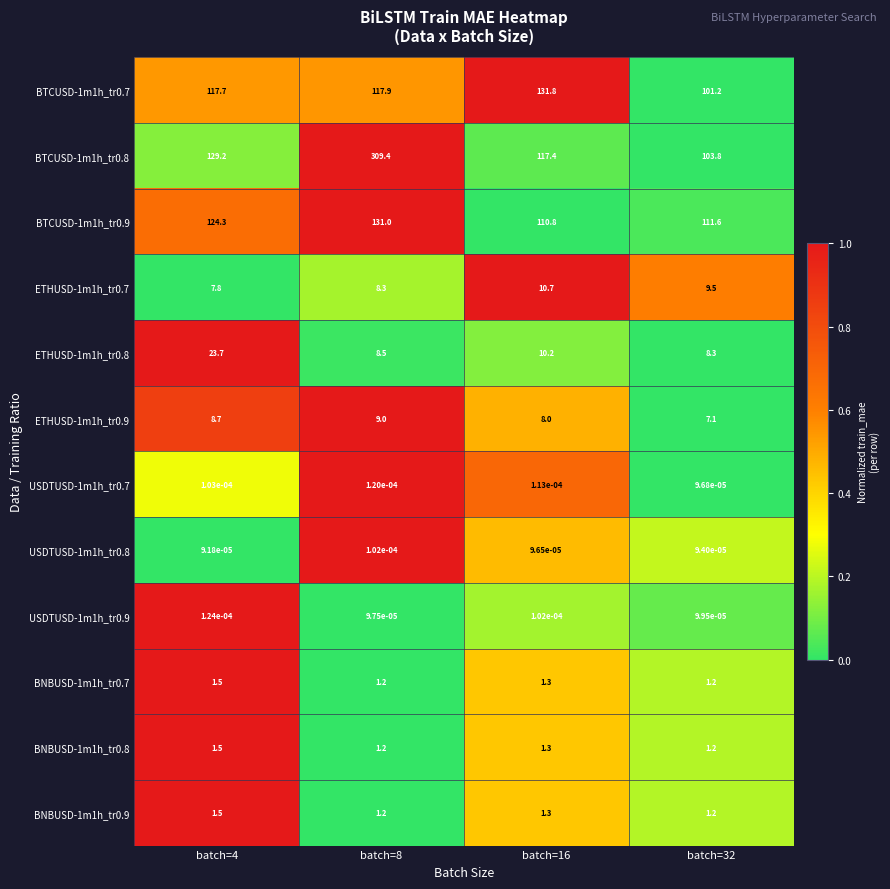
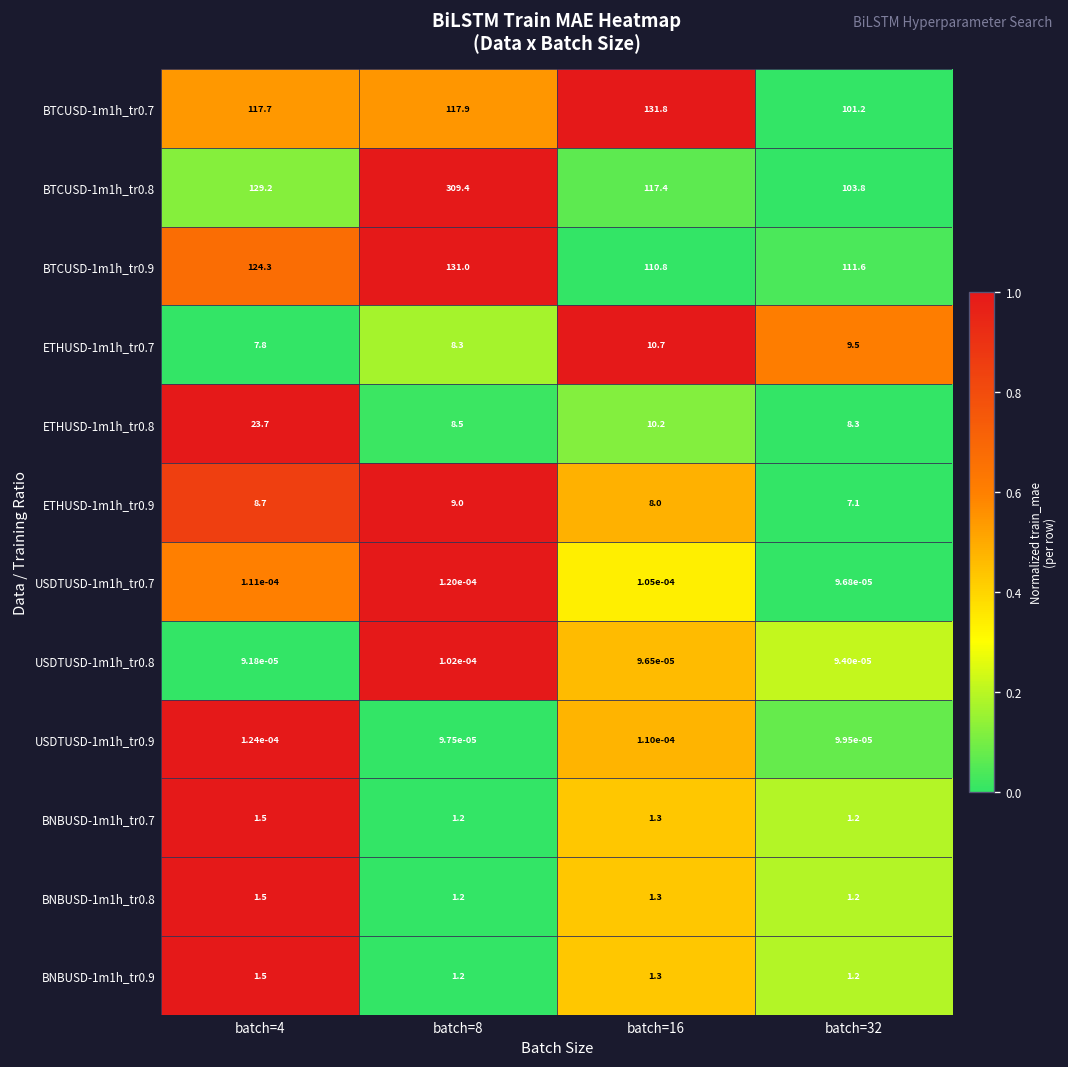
  {
    "BTCUSD-1m1h_tr0.7": {
      "batch=4": "117.7",
      "batch=8": "117.9",
      "batch=16": "131.8",
      "batch=32": "101.2"
    },
    "BTCUSD-1m1h_tr0.8": {
      "batch=4": "129.2",
      "batch=8": "309.4",
      "batch=16": "117.4",
      "batch=32": "103.8"
    },
    "BTCUSD-1m1h_tr0.9": {
      "batch=4": "124.3",
      "batch=8": "131.0",
      "batch=16": "110.8",
      "batch=32": "111.6"
    },
    "ETHUSD-1m1h_tr0.7": {
      "batch=4": "7.8",
      "batch=8": "8.3",
      "batch=16": "10.7",
      "batch=32": "9.5"
    },
    "ETHUSD-1m1h_tr0.8": {
      "batch=4": "23.7",
      "batch=8": "8.5",
      "batch=16": "10.2",
      "batch=32": "8.3"
    },
    "ETHUSD-1m1h_tr0.9": {
      "batch=4": "8.7",
      "batch=8": "9.0",
      "batch=16": "8.0",
      "batch=32": "7.1"
    },
    "USDTUSD-1m1h_tr0.7": {
-     "batch=4": "1.03e-04",
+     "batch=4": "1.11e-04",
      "batch=8": "1.20e-04",
-     "batch=16": "1.13e-04",
+     "batch=16": "1.05e-04",
      "batch=32": "9.68e-05"
    },
    "USDTUSD-1m1h_tr0.8": {
      "batch=4": "9.18e-05",
      "batch=8": "1.02e-04",
      "batch=16": "9.65e-05",
      "batch=32": "9.40e-05"
    },
    "USDTUSD-1m1h_tr0.9": {
      "batch=4": "1.24e-04",
      "batch=8": "9.75e-05",
-     "batch=16": "1.02e-04",
+     "batch=16": "1.10e-04",
      "batch=32": "9.95e-05"
    },
    "BNBUSD-1m1h_tr0.7": {
      "batch=4": "1.5",
      "batch=8": "1.2",
      "batch=16": "1.3",
      "batch=32": "1.2"
    },
    "BNBUSD-1m1h_tr0.8": {
      "batch=4": "1.5",
      "batch=8": "1.2",
      "batch=16": "1.3",
      "batch=32": "1.2"
    },
    "BNBUSD-1m1h_tr0.9": {
      "batch=4": "1.5",
      "batch=8": "1.2",
      "batch=16": "1.3",
      "batch=32": "1.2"
    }
  }
